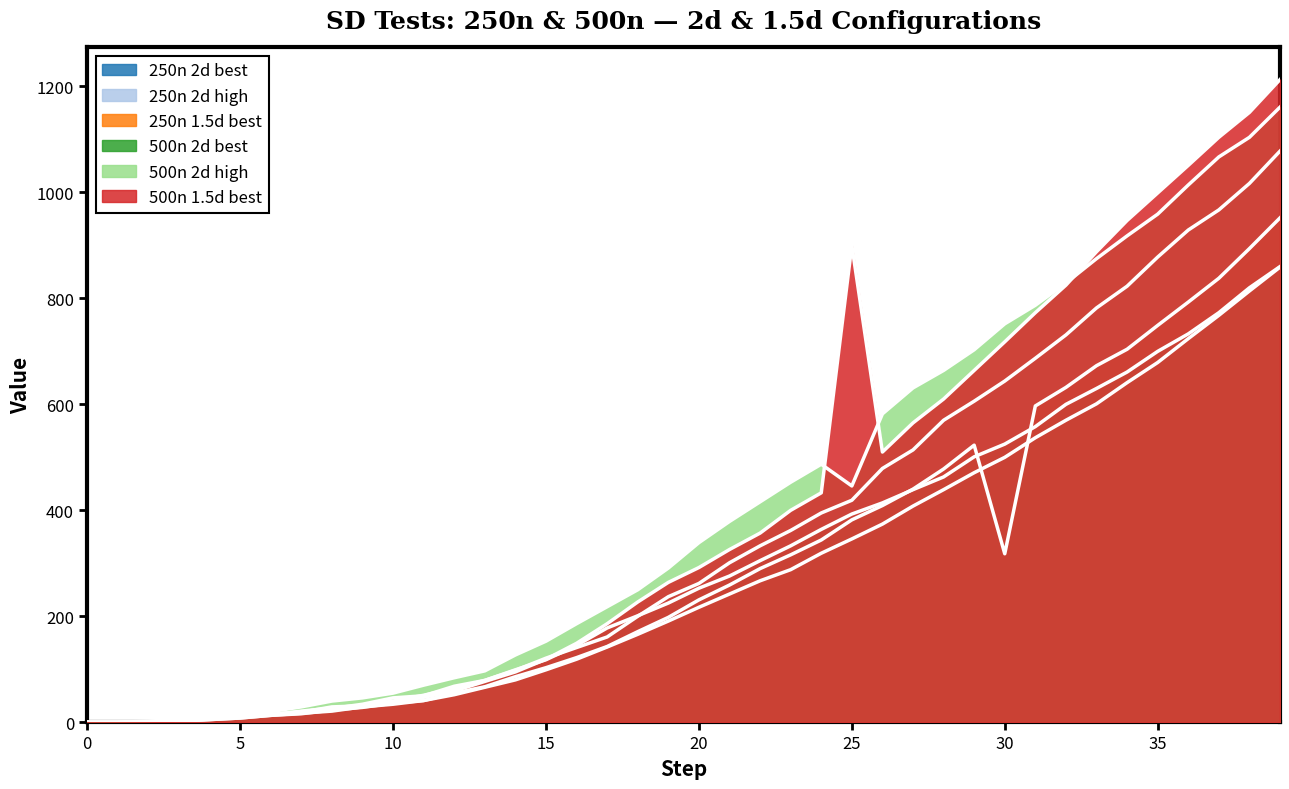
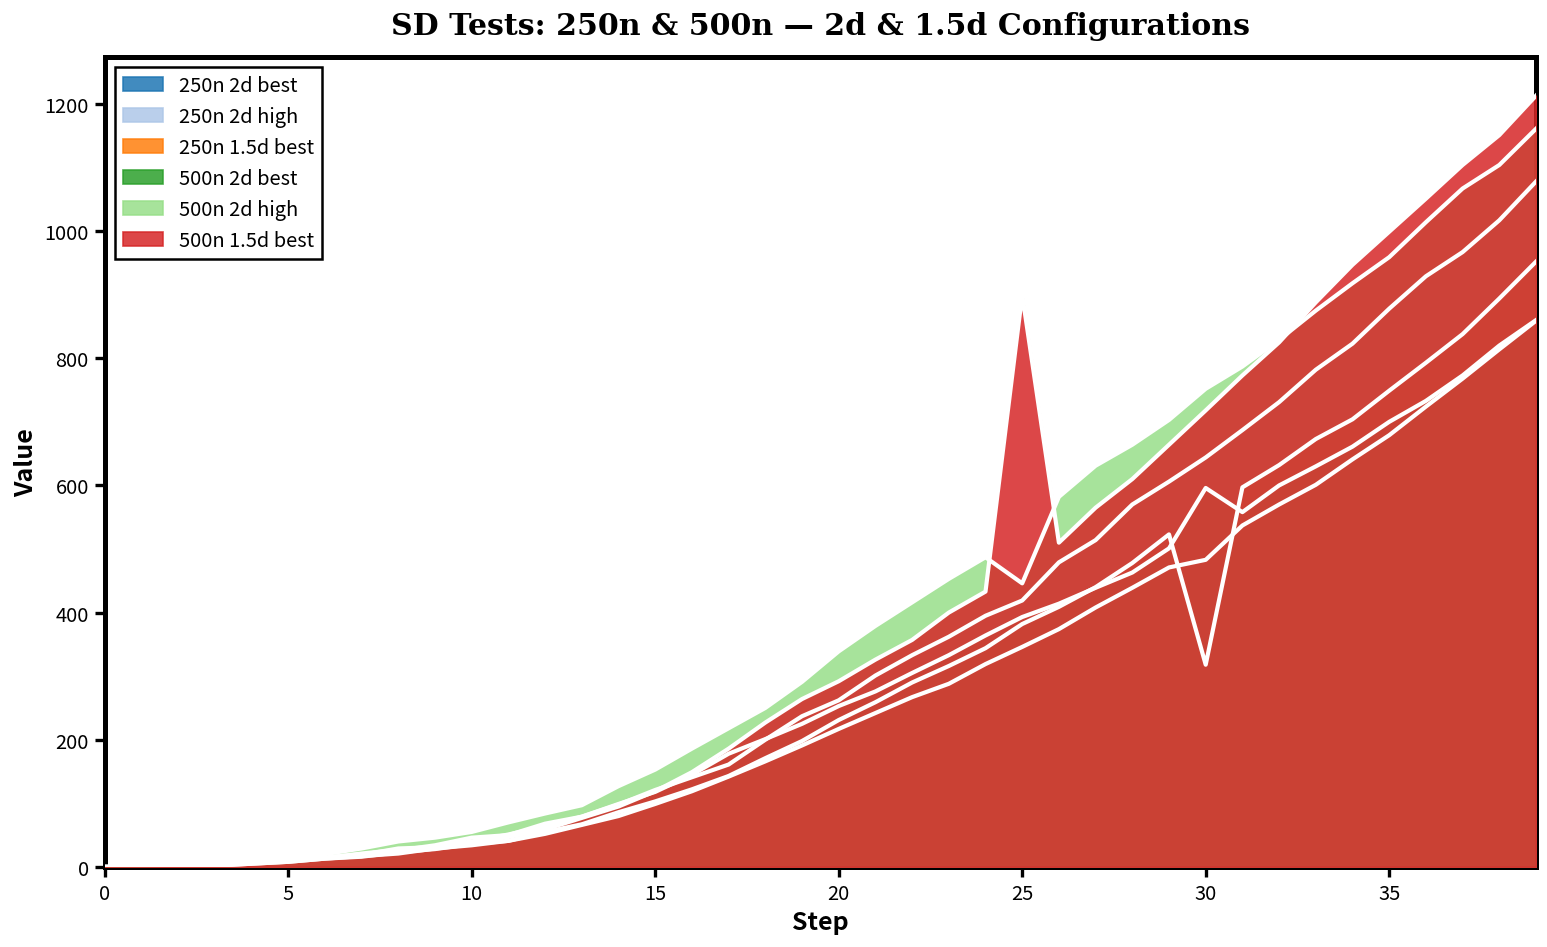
  {
    "250n 2d best": {
      "20": 220,
      "25": 350,
-     "30": 500,
+     "30": 480,
      "35": 680
    },
    "250n 2d high": {
      "10": 50,
      "20": 260,
      "25": 420,
      "30": 640,
      "35": 880
    },
    "250n 1.5d best": {
      "20": 230,
      "25": 380,
      "30": 320,
      "35": 750
    },
    "500n 2d best": {
      "20": 250,
      "25": 390,
-     "30": 530,
+     "30": 600,
      "35": 700
    },
    "500n 2d high": {
      "10": 60,
      "15": 150,
      "20": 340,
      "25": 450,
      "30": 750,
      "35": 960
    },
    "500n 1.5d best": {
      "20": 290,
      "25": 900,
      "30": 720,
      "35": 1000
    }
  }
